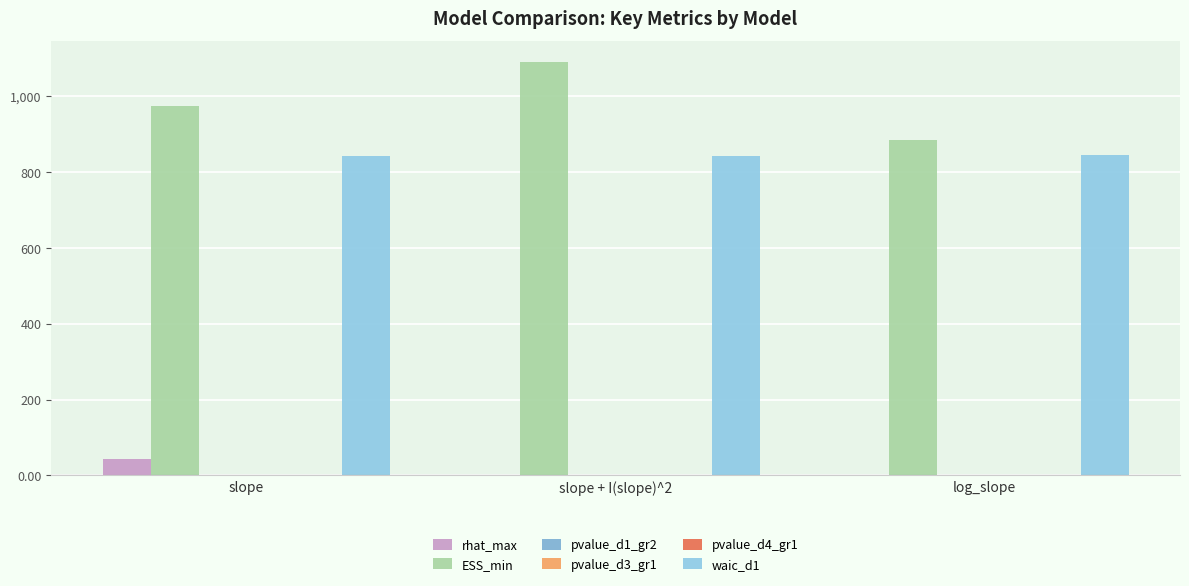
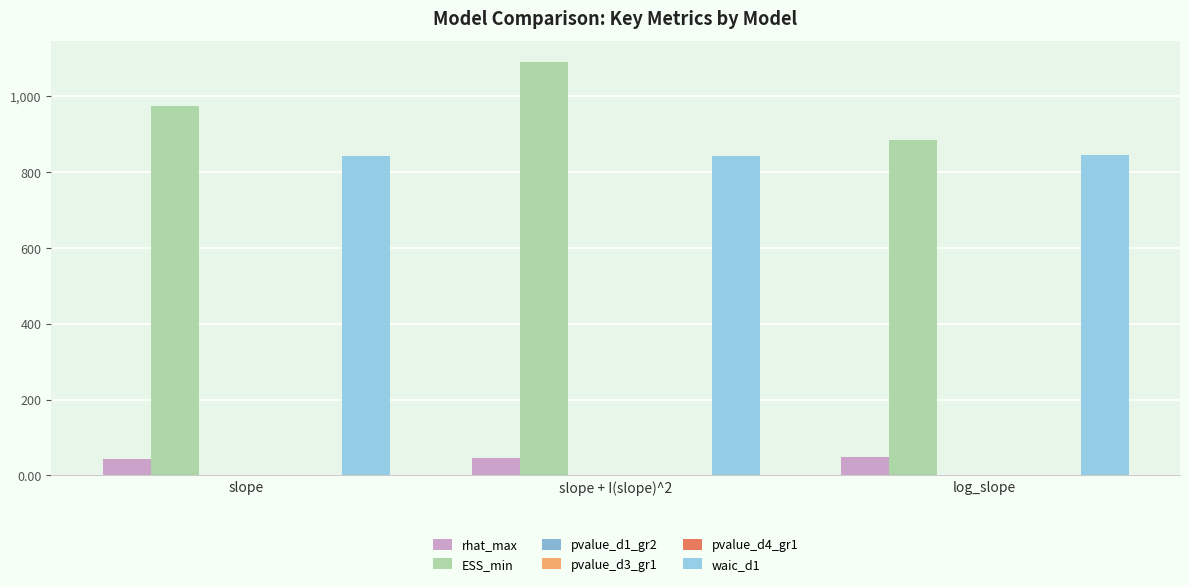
  {
    "rhat_max": {
      "slope": "40",
-     "slope + I(slope)^2": "0",
-     "log_slope": "0"
+     "slope + I(slope)^2": "50",
+     "log_slope": "50"
    },
    "ESS_min": {
      "slope": "980",
      "slope + I(slope)^2": "1,090",
      "log_slope": "890"
    }
  }
